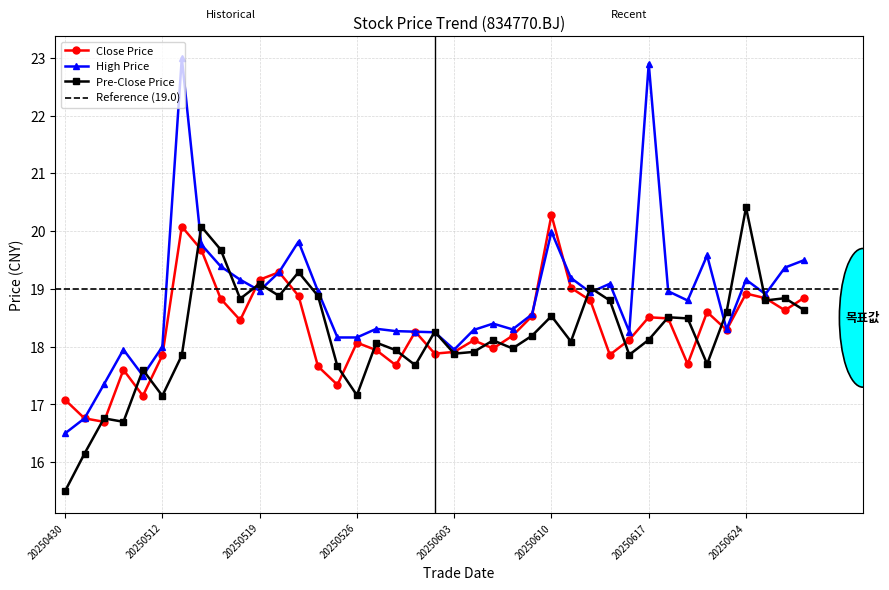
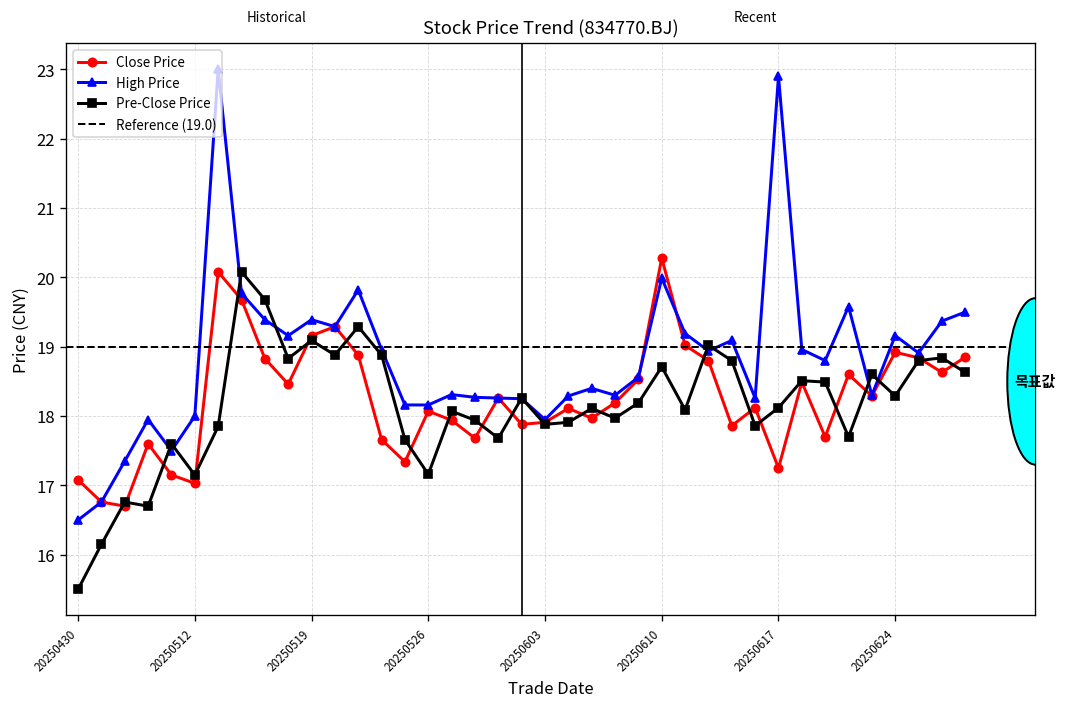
  {
    "Close Price": {
      "20250430": 17.1,
-     "20250512": 17.9,
+     "20250512": 17.0,
      "20250519": 19.2,
      "20250526": 18.1,
      "20250610": 20.3,
-     "20250617": 18.5,
+     "20250617": 17.3,
      "20250624": 18.9
    },
    "High Price": {
      "20250430": 16.5,
      "20250512": 18.0,
-     "20250519": 19.0,
+     "20250519": 19.4,
      "20250526": 18.2,
      "20250610": 20.0,
      "20250617": 22.9,
      "20250624": 19.2
    },
    "Pre-Close Price": {
      "20250430": 15.5,
      "20250512": 17.2,
      "20250519": 19.1,
      "20250526": 17.2,
-     "20250610": 18.5,
+     "20250610": 18.7,
      "20250617": 18.1,
-     "20250624": 20.4
+     "20250624": 18.3
    }
  }
